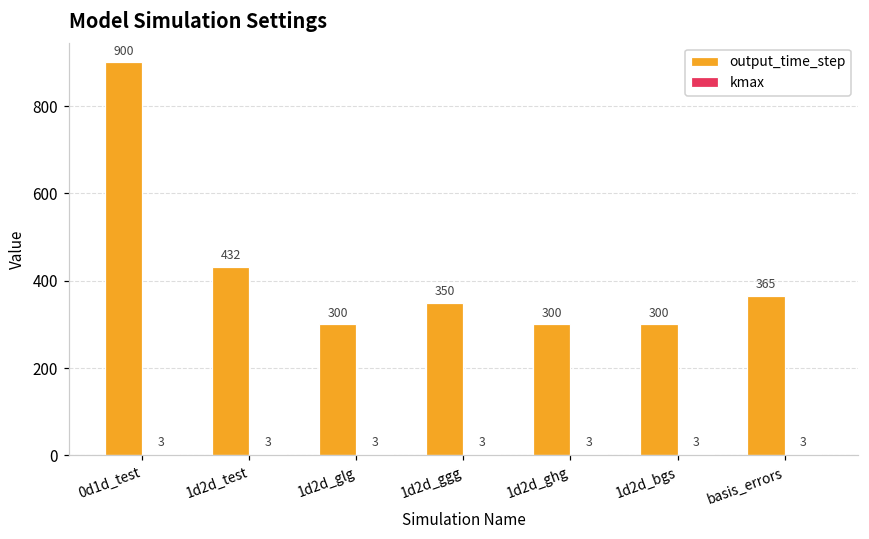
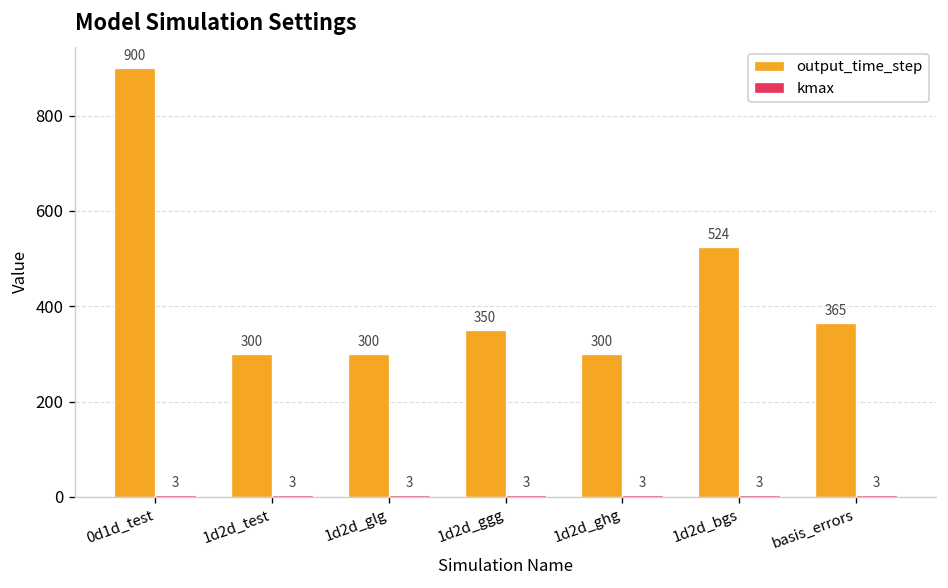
  {
    "output_time_step": {
      "0d1d_test": 900,
-     "1d2d_test": 432,
+     "1d2d_test": 300,
      "1d2d_glg": 300,
      "1d2d_ggg": 350,
      "1d2d_ghg": 300,
-     "1d2d_bgs": 300,
+     "1d2d_bgs": 524,
      "basis_errors": 365
    },
    "kmax": {
      "0d1d_test": 3,
      "1d2d_test": 3,
      "1d2d_glg": 3,
      "1d2d_ggg": 3,
      "1d2d_ghg": 3,
      "1d2d_bgs": 3,
      "basis_errors": 3
    }
  }
